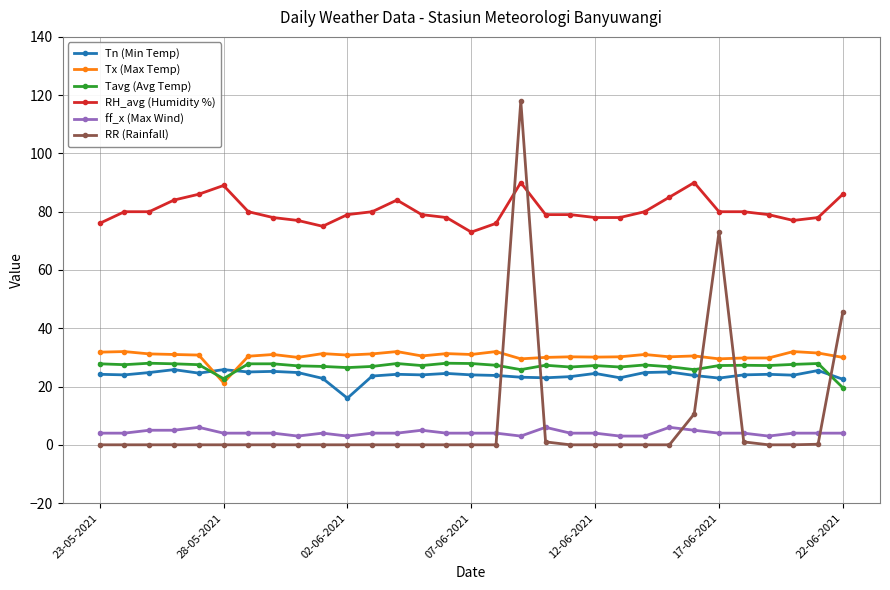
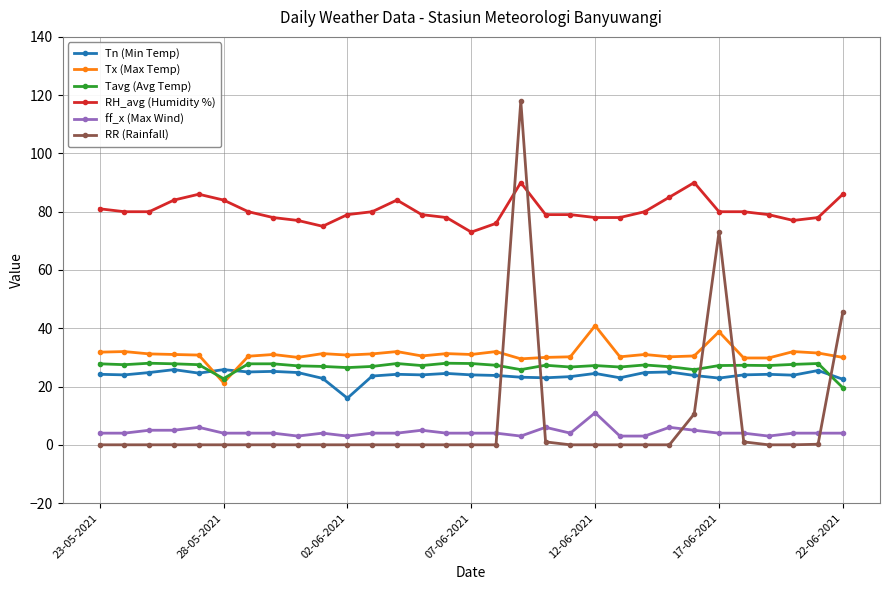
  {
    "Tn (Min Temp)": {
      "23-05-2021": 24,
      "28-05-2021": 26,
      "02-06-2021": 16,
      "07-06-2021": 24,
      "12-06-2021": 25,
      "17-06-2021": 23,
      "22-06-2021": 23
    },
    "Tx (Max Temp)": {
      "23-05-2021": 32,
      "28-05-2021": 21,
      "02-06-2021": 31,
      "07-06-2021": 31,
-     "12-06-2021": 30,
-     "17-06-2021": 30,
+     "12-06-2021": 41,
+     "17-06-2021": 39,
      "22-06-2021": 30
    },
    "Tavg (Avg Temp)": {
      "23-05-2021": 28,
      "28-05-2021": 23,
      "02-06-2021": 27,
      "07-06-2021": 28,
      "12-06-2021": 27,
      "17-06-2021": 27,
      "22-06-2021": 20
    },
    "RH_avg (Humidity %)": {
-     "23-05-2021": 76,
-     "28-05-2021": 89,
+     "23-05-2021": 81,
+     "28-05-2021": 84,
      "02-06-2021": 79,
      "07-06-2021": 73,
      "12-06-2021": 78,
      "17-06-2021": 80,
      "22-06-2021": 86
    },
    "ff_x (Max Wind)": {
      "23-05-2021": 4,
      "28-05-2021": 4,
      "02-06-2021": 3,
      "07-06-2021": 4,
-     "12-06-2021": 4,
+     "12-06-2021": 11,
      "17-06-2021": 4,
      "22-06-2021": 4
    },
    "RR (Rainfall)": {
      "23-05-2021": 0,
      "28-05-2021": 0,
      "02-06-2021": 0,
      "07-06-2021": 0,
      "12-06-2021": 0,
      "17-06-2021": 73,
      "22-06-2021": 46
    }
  }
